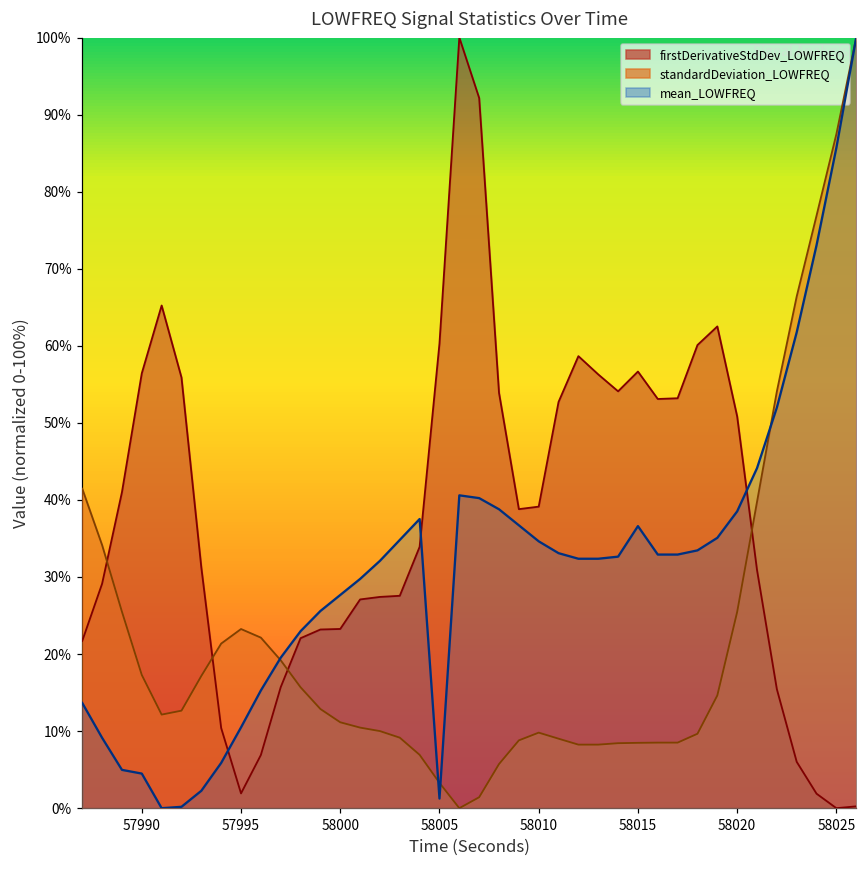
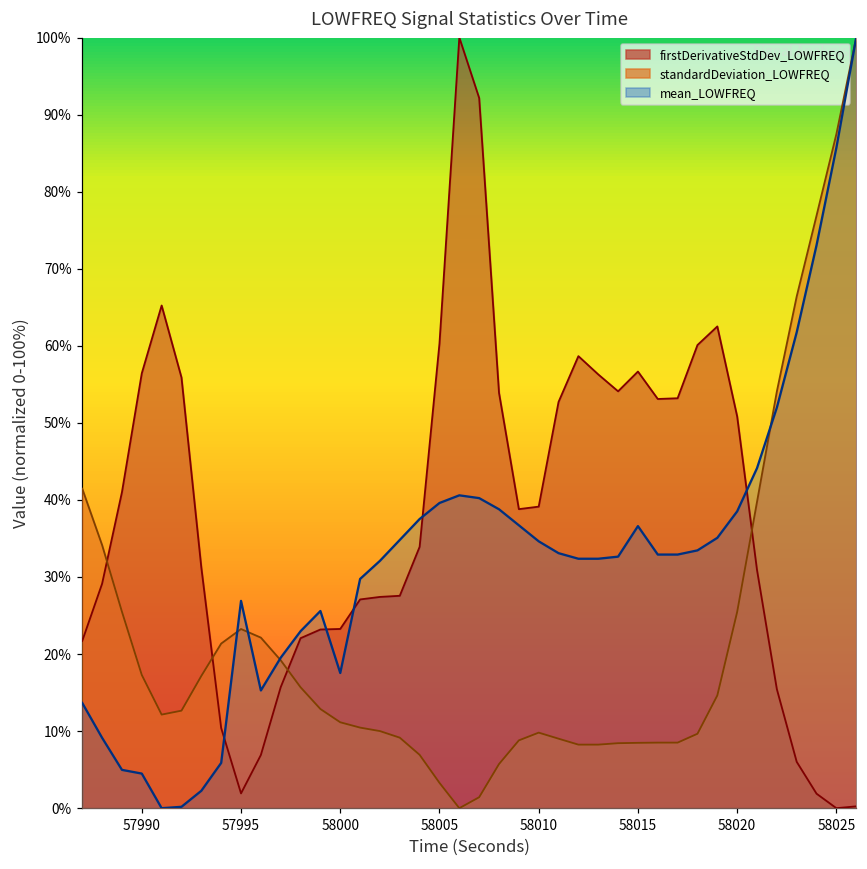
  {
    "mean_LOWFREQ": {
      "57990": "4%",
-     "57995": "10%",
-     "58000": "28%",
-     "58005": "1%",
+     "57995": "27%",
+     "58000": "18%",
+     "58005": "40%",
      "58010": "35%",
      "58015": "37%",
      "58020": "39%",
      "58025": "86%"
    }
  }
